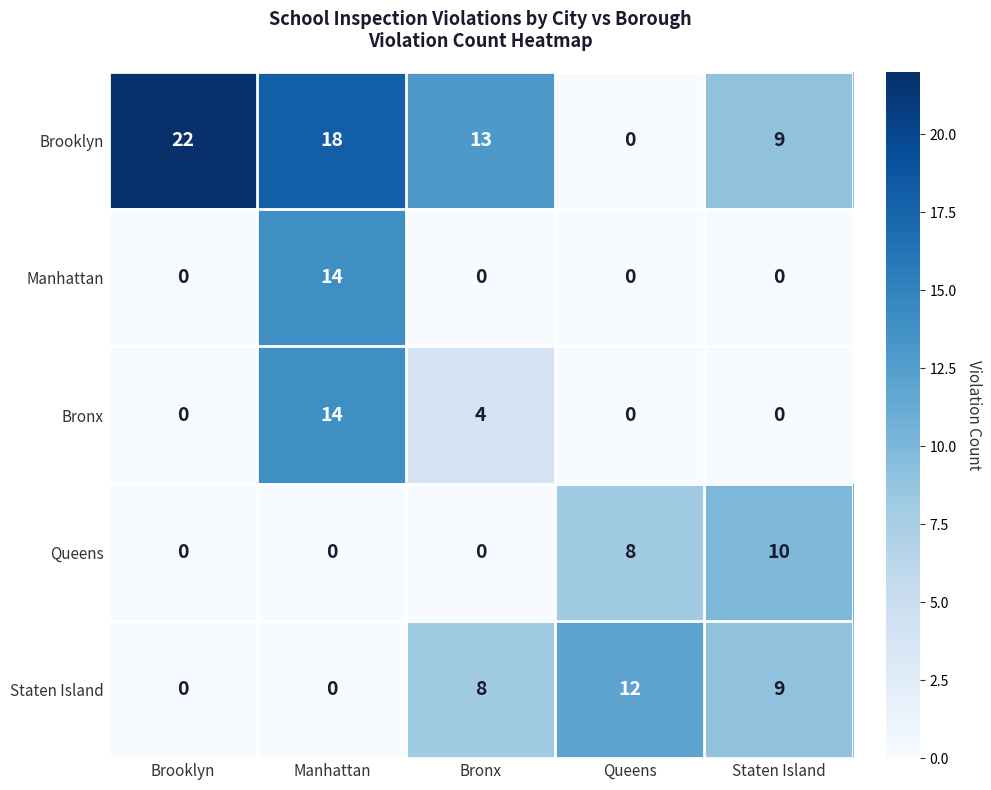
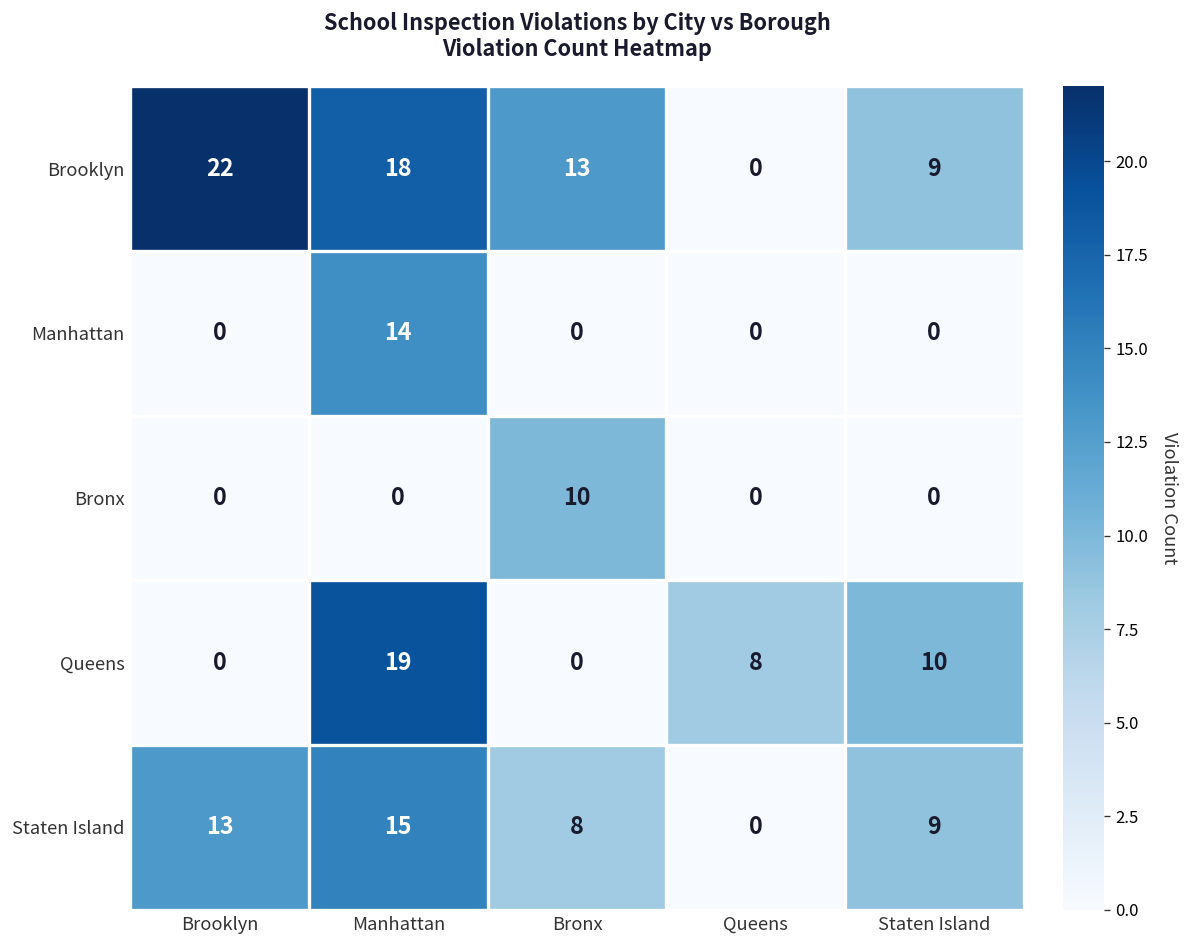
  {
    "Brooklyn": {
      "Brooklyn": 22,
      "Manhattan": 18,
      "Bronx": 13,
      "Queens": 0,
      "Staten Island": 9
    },
    "Manhattan": {
      "Brooklyn": 0,
      "Manhattan": 14,
      "Bronx": 0,
      "Queens": 0,
      "Staten Island": 0
    },
    "Bronx": {
      "Brooklyn": 0,
-     "Manhattan": 14,
-     "Bronx": 4,
+     "Manhattan": 0,
+     "Bronx": 10,
      "Queens": 0,
      "Staten Island": 0
    },
    "Queens": {
      "Brooklyn": 0,
-     "Manhattan": 0,
+     "Manhattan": 19,
      "Bronx": 0,
      "Queens": 8,
      "Staten Island": 10
    },
    "Staten Island": {
-     "Brooklyn": 0,
-     "Manhattan": 0,
+     "Brooklyn": 13,
+     "Manhattan": 15,
      "Bronx": 8,
-     "Queens": 12,
+     "Queens": 0,
      "Staten Island": 9
    }
  }
